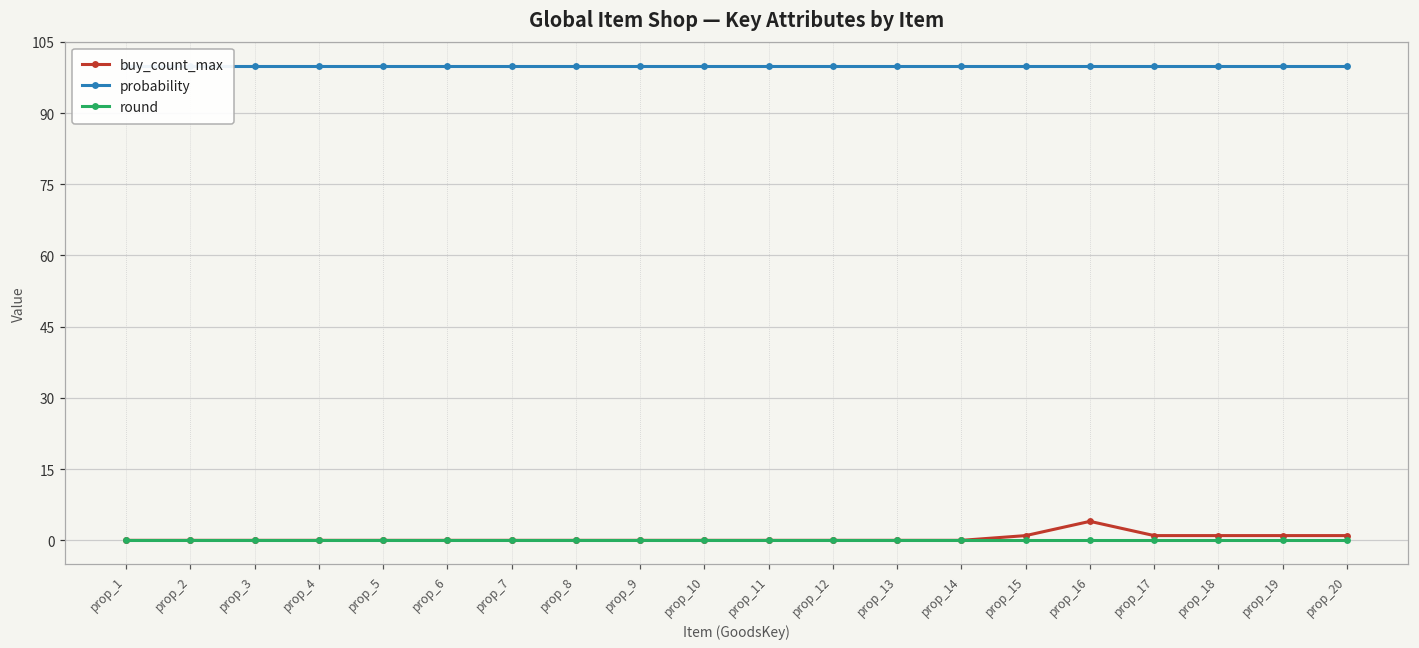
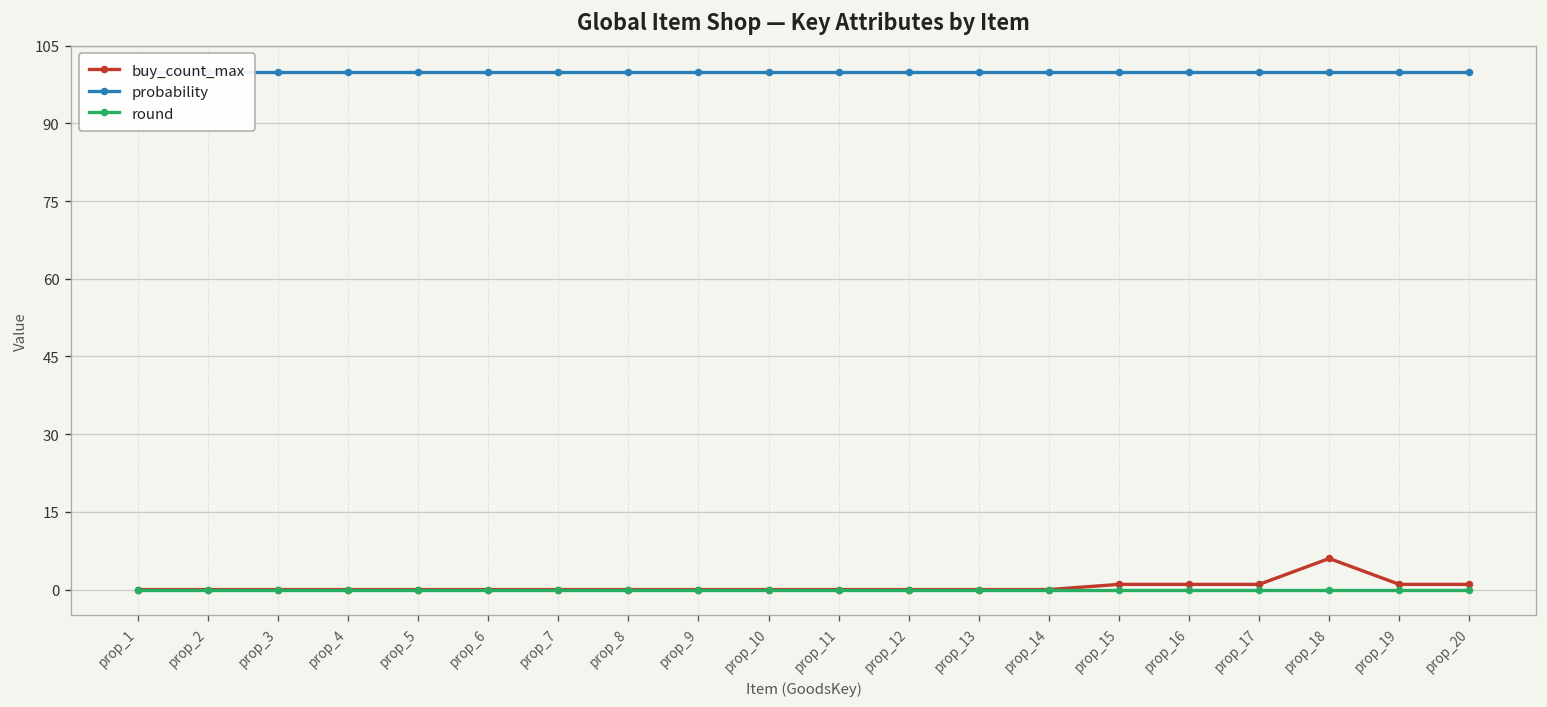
  {
    "buy_count_max": {
      "prop_15": 1,
-     "prop_16": 4,
+     "prop_16": 1,
      "prop_17": 1,
-     "prop_18": 1,
+     "prop_18": 6,
      "prop_19": 1,
      "prop_20": 1
    },
    "probability": {
      "prop_3": 100,
      "prop_4": 100,
      "prop_5": 100,
      "prop_6": 100,
      "prop_7": 100,
      "prop_8": 100,
      "prop_9": 100,
      "prop_10": 100,
      "prop_11": 100,
      "prop_12": 100,
      "prop_13": 100,
      "prop_14": 100,
      "prop_15": 100,
      "prop_16": 100,
      "prop_17": 100,
      "prop_18": 100,
      "prop_19": 100,
      "prop_20": 100
    },
    "round": {
      "prop_15": 0,
      "prop_16": 0,
      "prop_17": 0,
      "prop_18": 0,
      "prop_19": 0,
      "prop_20": 0
    }
  }
